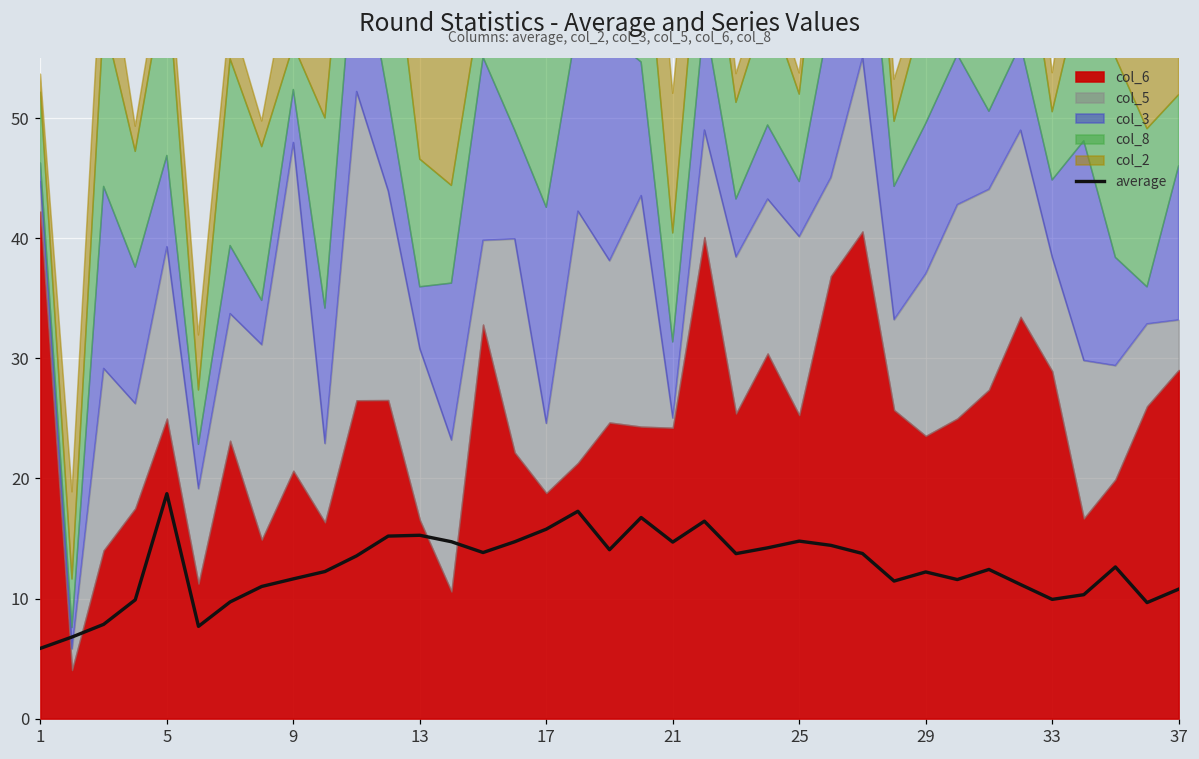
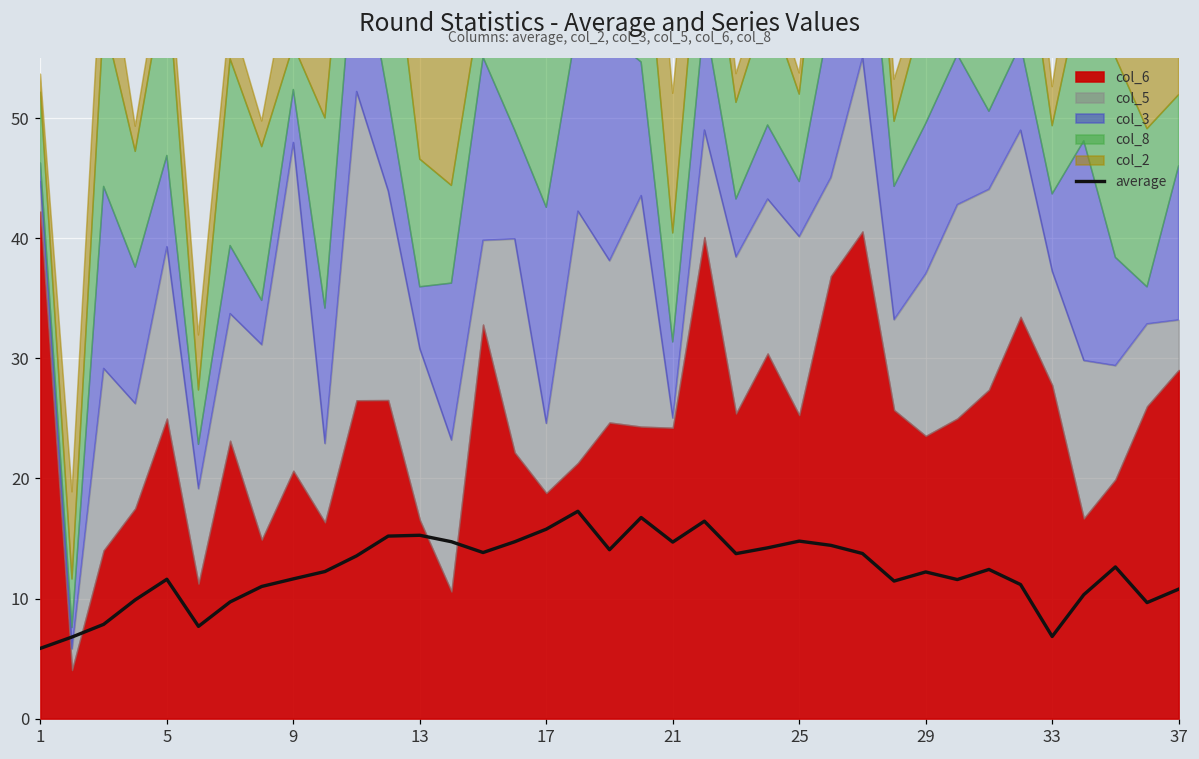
  {
    "average": {
      "1": 5.9,
-     "5": 18.7,
+     "5": 11.6,
      "9": 11.6,
      "13": 15.3,
      "17": 15.8,
      "21": 14.7,
      "25": 14.8,
      "29": 12.2,
-     "33": 9.9,
+     "33": 6.8,
      "37": 10.8
    },
    "col_6": {
      "1": 42.2,
      "5": 25.0,
      "9": 20.6,
      "13": 16.5,
      "17": 18.8,
      "21": 24.2,
      "25": 25.3,
      "29": 23.5,
-     "33": 28.9,
+     "33": 27.8,
      "37": 29.0
    },
    "col_5": {
      "1": 2.5,
      "5": 14.3,
      "9": 27.4,
      "13": 14.3,
      "17": 5.8,
      "21": 0.8,
      "25": 14.9,
      "29": 13.5,
      "33": 9.5,
      "37": 4.2
    },
    "col_3": {
      "1": 1.5,
      "5": 7.6,
      "9": 4.4,
      "13": 5.2,
      "17": 18.0,
      "21": 6.3,
      "25": 4.6,
      "29": 12.5,
      "33": 6.4,
      "37": 12.8
    },
    "col_8": {
      "1": 5.9,
      "13": 10.6,
      "21": 9.1,
      "25": 7.3,
      "33": 5.7,
      "37": 5.9
    },
    "col_2": {
      "1": 1.5,
      "21": 11.6,
      "25": 1.8,
      "33": 3.2
    }
  }
